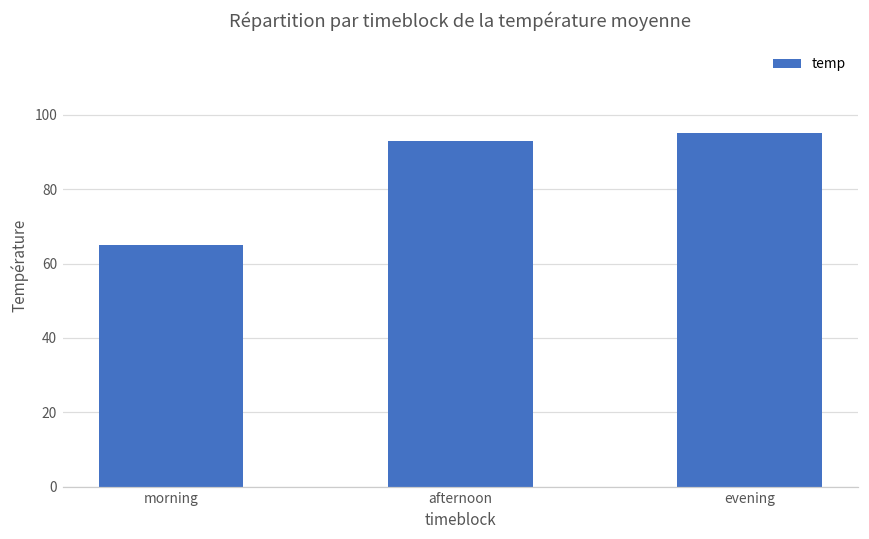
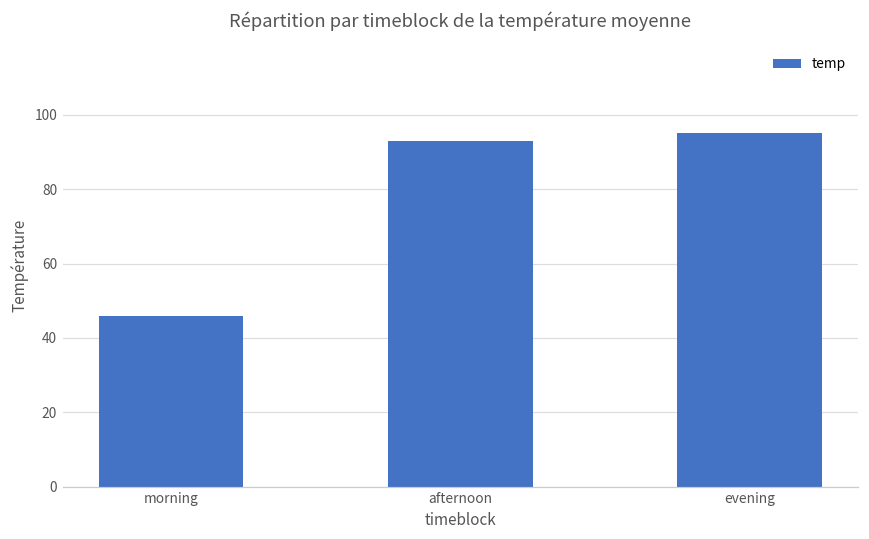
  {
-   "morning": 65,
+   "morning": 46,
    "afternoon": 93,
    "evening": 95
  }
